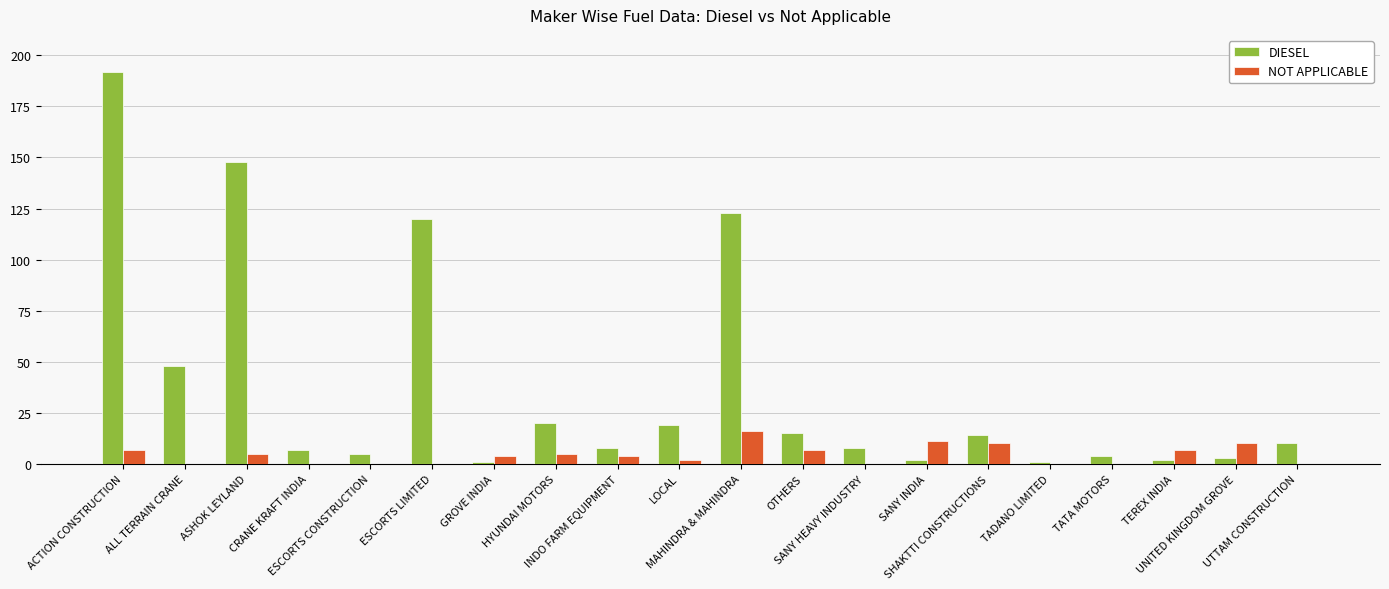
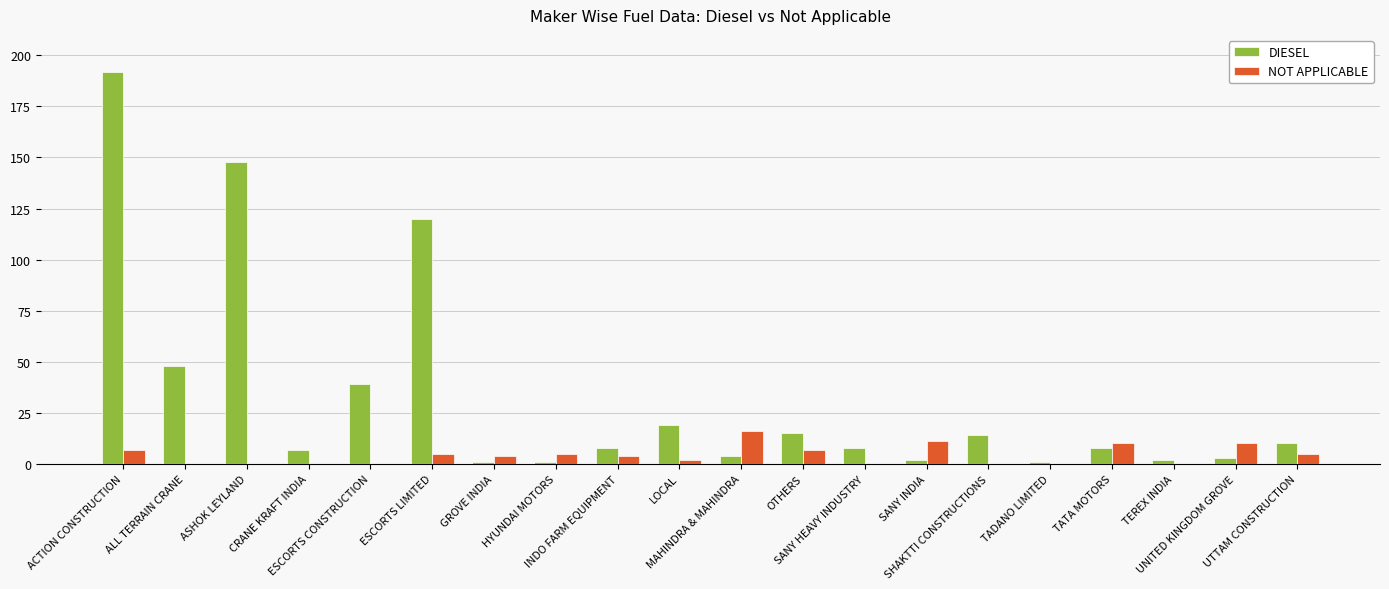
  {
    "DIESEL": {
      "ACTION CONSTRUCTION": 192,
      "ALL TERRAIN CRANE": 48,
      "ASHOK LEYLAND": 148,
      "CRANE KRAFT INDIA": 7,
-     "ESCORTS CONSTRUCTION": 5,
+     "ESCORTS CONSTRUCTION": 39,
      "ESCORTS LIMITED": 120,
-     "HYUNDAI MOTORS": 20,
+     "HYUNDAI MOTORS": 1,
      "INDO FARM EQUIPMENT": 8,
      "LOCAL": 19,
-     "MAHINDRA & MAHINDRA": 123,
+     "MAHINDRA & MAHINDRA": 4,
      "OTHERS": 15,
      "SANY HEAVY INDUSTRY": 8,
      "SANY INDIA": 2,
      "SHAKTTI CONSTRUCTIONS": 14,
-     "TATA MOTORS": 4,
+     "TATA MOTORS": 8,
      "TEREX INDIA": 2,
      "UNITED KINGDOM GROVE": 3,
      "UTTAM CONSTRUCTION": 10
    },
    "NOT APPLICABLE": {
      "ACTION CONSTRUCTION": 7,
      "ALL TERRAIN CRANE": 0,
-     "ASHOK LEYLAND": 5,
+     "ASHOK LEYLAND": 0,
      "CRANE KRAFT INDIA": 0,
      "ESCORTS CONSTRUCTION": 0,
-     "ESCORTS LIMITED": 0,
+     "ESCORTS LIMITED": 5,
      "GROVE INDIA": 4,
      "HYUNDAI MOTORS": 5,
      "INDO FARM EQUIPMENT": 4,
      "LOCAL": 2,
      "MAHINDRA & MAHINDRA": 16,
      "OTHERS": 7,
      "SANY HEAVY INDUSTRY": 0,
      "SANY INDIA": 11,
-     "SHAKTTI CONSTRUCTIONS": 10,
+     "SHAKTTI CONSTRUCTIONS": 0,
      "TADANO LIMITED": 0,
-     "TATA MOTORS": 0,
-     "TEREX INDIA": 7,
+     "TATA MOTORS": 10,
+     "TEREX INDIA": 0,
      "UNITED KINGDOM GROVE": 10,
-     "UTTAM CONSTRUCTION": 0
+     "UTTAM CONSTRUCTION": 5
    }
  }
